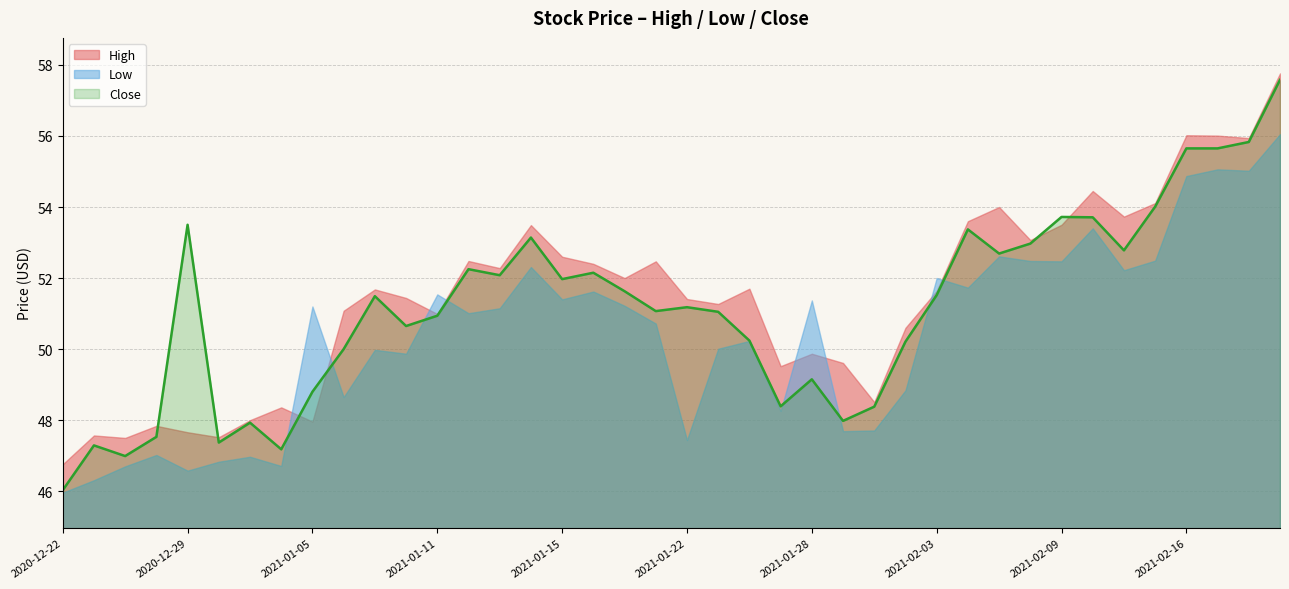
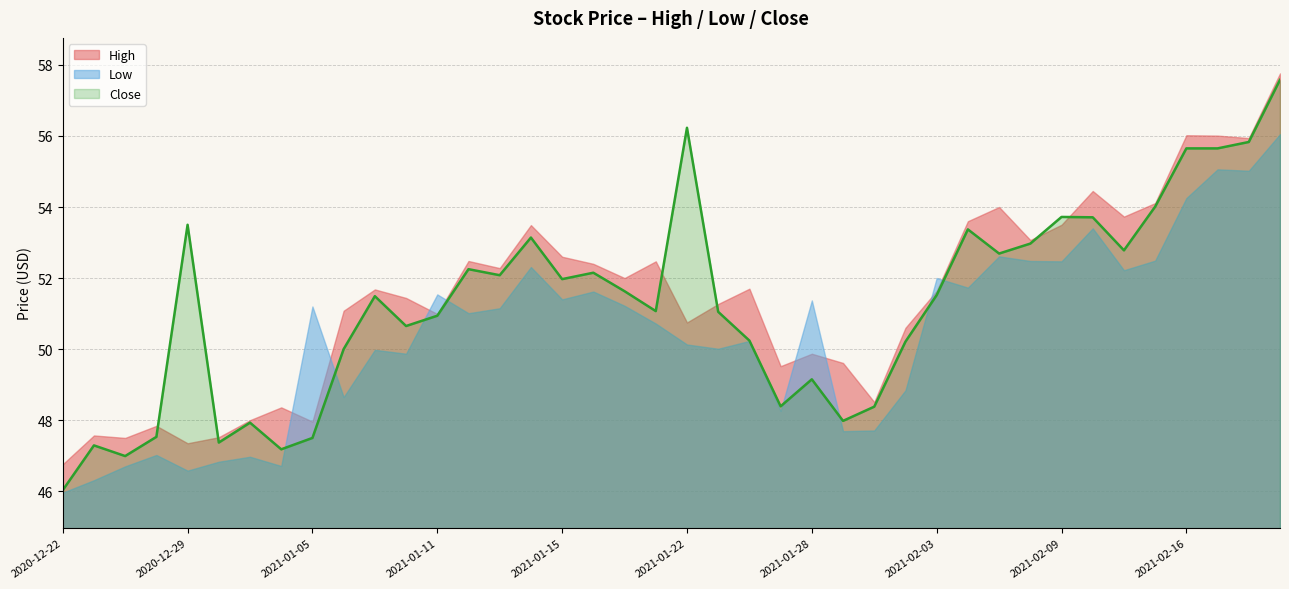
  {
    "High": {
      "2020-12-22": 46.8,
-     "2020-12-29": 47.7,
+     "2020-12-29": 47.4,
      "2021-01-05": 48.0,
      "2021-01-15": 52.6,
-     "2021-01-22": 51.4,
+     "2021-01-22": 50.8,
      "2021-01-28": 49.9,
      "2021-02-03": 51.6,
      "2021-02-09": 53.5,
      "2021-02-16": 56.0
    },
    "Close": {
      "2020-12-29": 53.5,
-     "2021-01-05": 48.8,
+     "2021-01-05": 47.5,
      "2021-01-15": 52.0,
-     "2021-01-22": 51.2,
+     "2021-01-22": 56.2,
      "2021-01-28": 49.2,
      "2021-02-03": 51.5,
      "2021-02-09": 53.7,
      "2021-02-16": 55.7
    },
    "Low": {
      "2020-12-29": 46.6,
      "2021-01-05": 51.2,
      "2021-01-11": 51.5,
      "2021-01-15": 51.4,
-     "2021-01-22": 47.4,
+     "2021-01-22": 50.1,
      "2021-01-28": 51.4,
      "2021-02-03": 52.0,
      "2021-02-09": 52.5,
-     "2021-02-16": 54.9
+     "2021-02-16": 54.3
    }
  }
